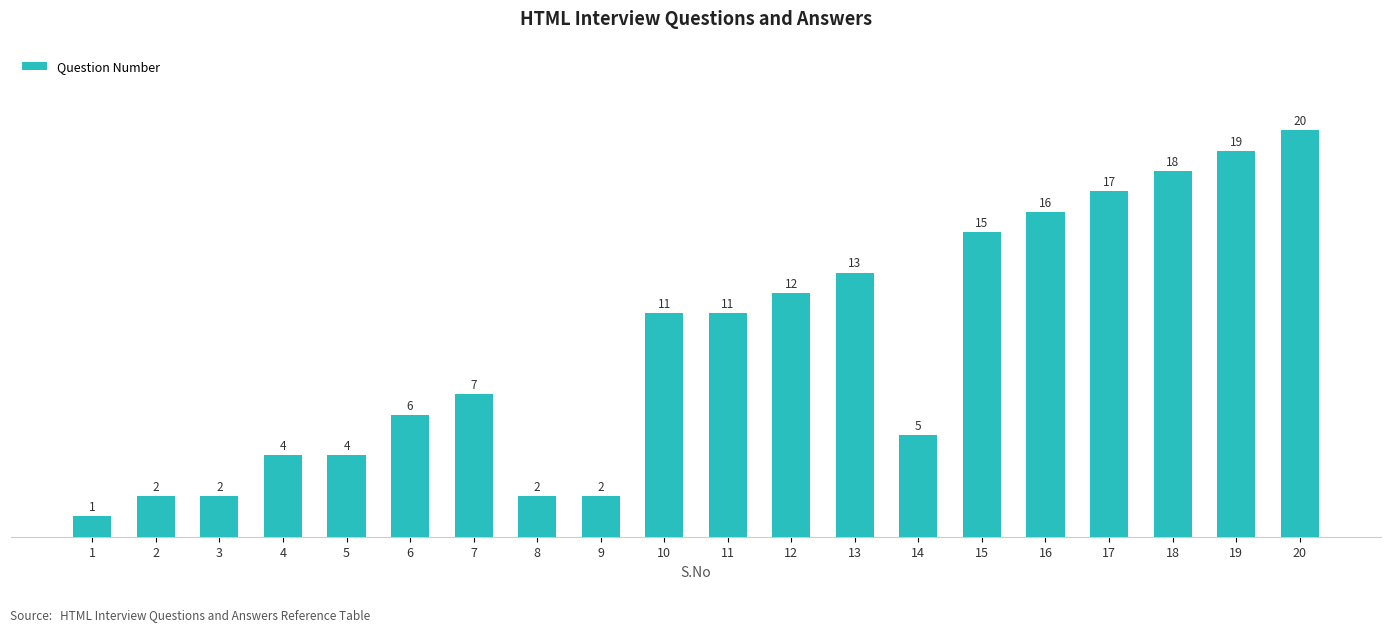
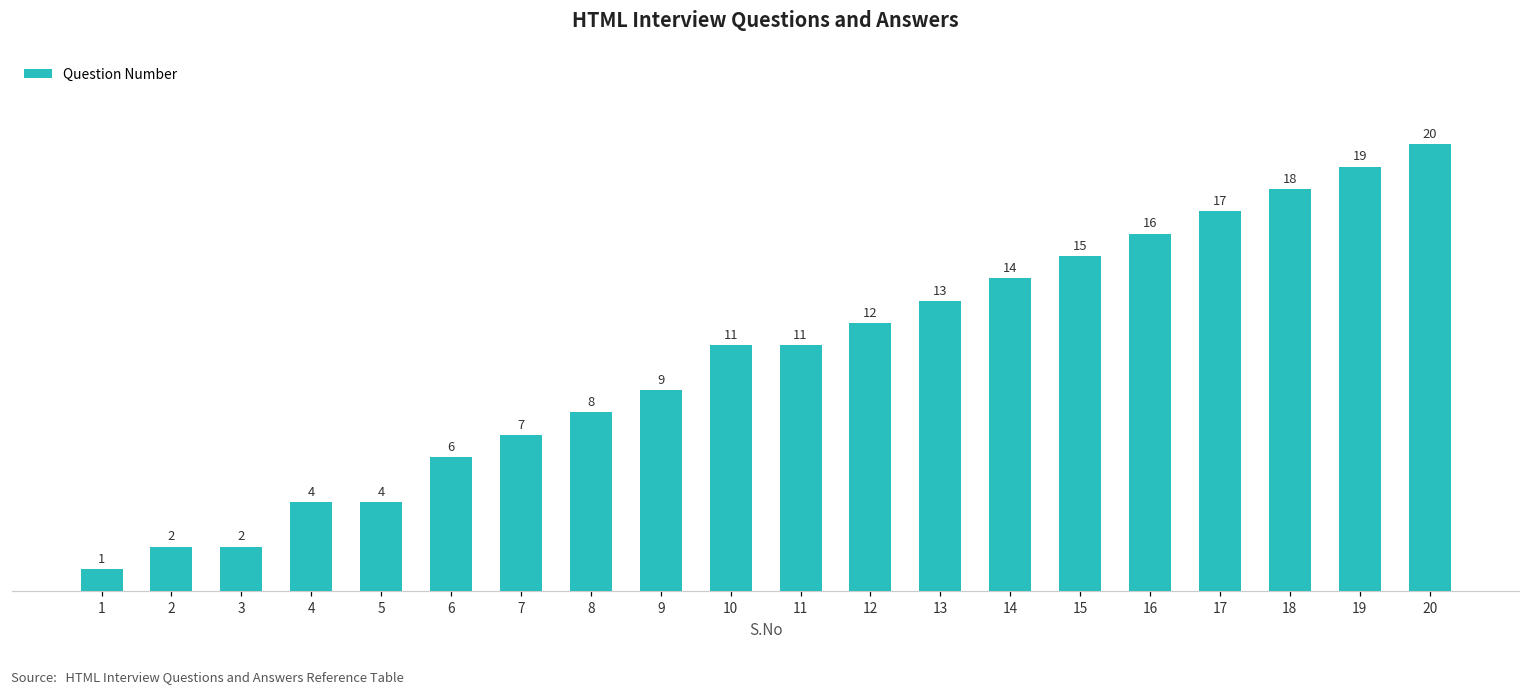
  {
    "1": 1,
    "2": 2,
    "3": 2,
    "4": 4,
    "5": 4,
    "6": 6,
    "7": 7,
-   "8": 2,
-   "9": 2,
+   "8": 8,
+   "9": 9,
    "10": 11,
    "11": 11,
    "12": 12,
    "13": 13,
-   "14": 5,
+   "14": 14,
    "15": 15,
    "16": 16,
    "17": 17,
    "18": 18,
    "19": 19,
    "20": 20
  }
